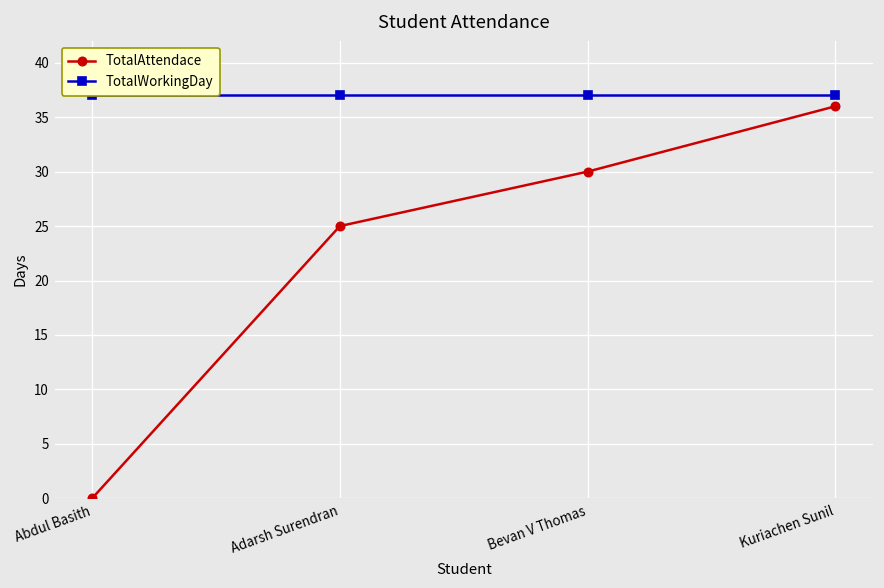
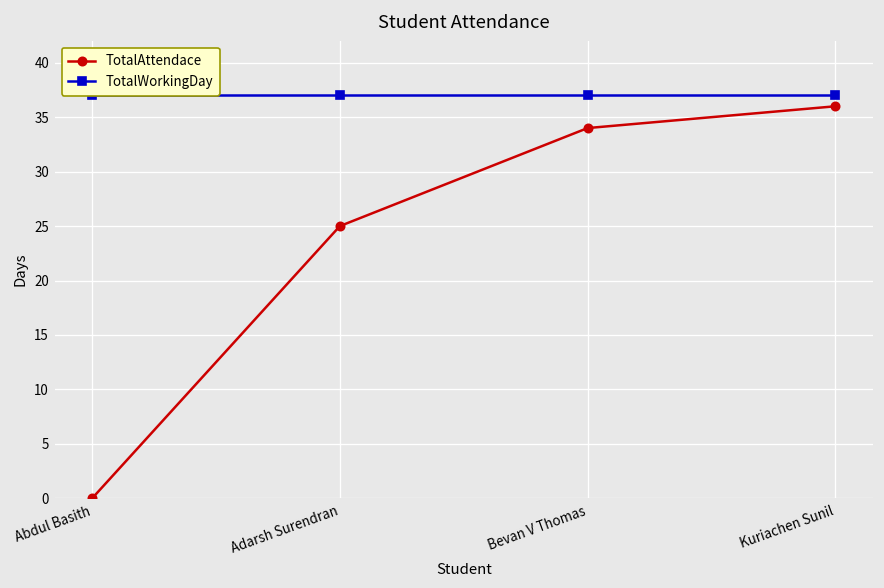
  {
    "TotalAttendace": {
      "Abdul Basith": 0,
      "Adarsh Surendran": 25,
-     "Bevan V Thomas": 30,
+     "Bevan V Thomas": 34,
      "Kuriachen Sunil": 36
    },
    "TotalWorkingDay": {
      "Abdul Basith": 37,
      "Adarsh Surendran": 37,
      "Bevan V Thomas": 37,
      "Kuriachen Sunil": 37
    }
  }
